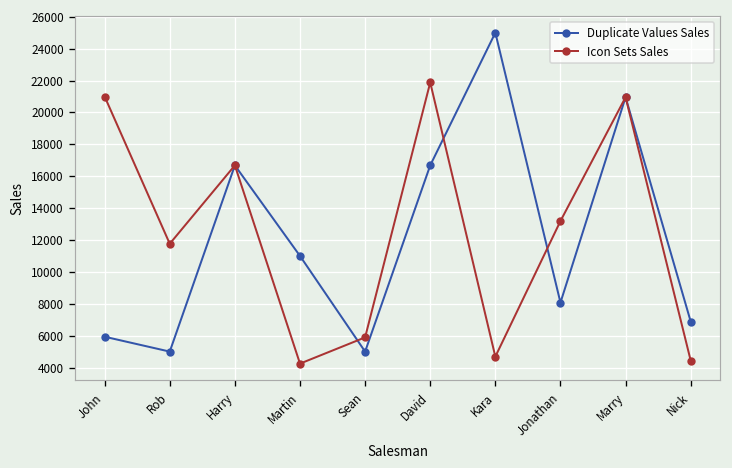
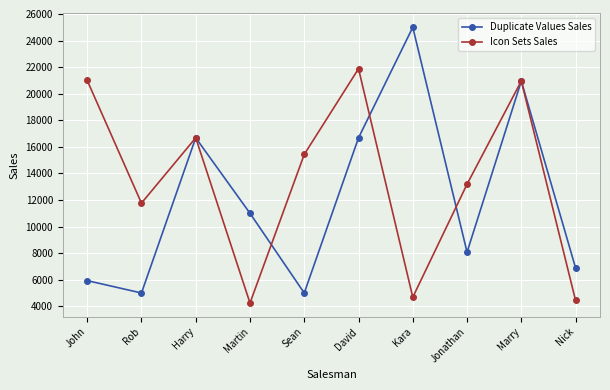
  {
    "Duplicate Values Sales": {
      "John": 5900,
      "Rob": 5000,
      "Martin": 11000,
      "Sean": 5000,
      "David": 16700,
      "Kara": 25000,
      "Jonathan": 8100,
      "Nick": 6900
    },
    "Icon Sets Sales": {
      "John": 21000,
      "Rob": 11800,
      "Martin": 4200,
-     "Sean": 5900,
+     "Sean": 15400,
      "David": 21900,
      "Kara": 4700,
      "Jonathan": 13200,
      "Nick": 4400
    }
  }
